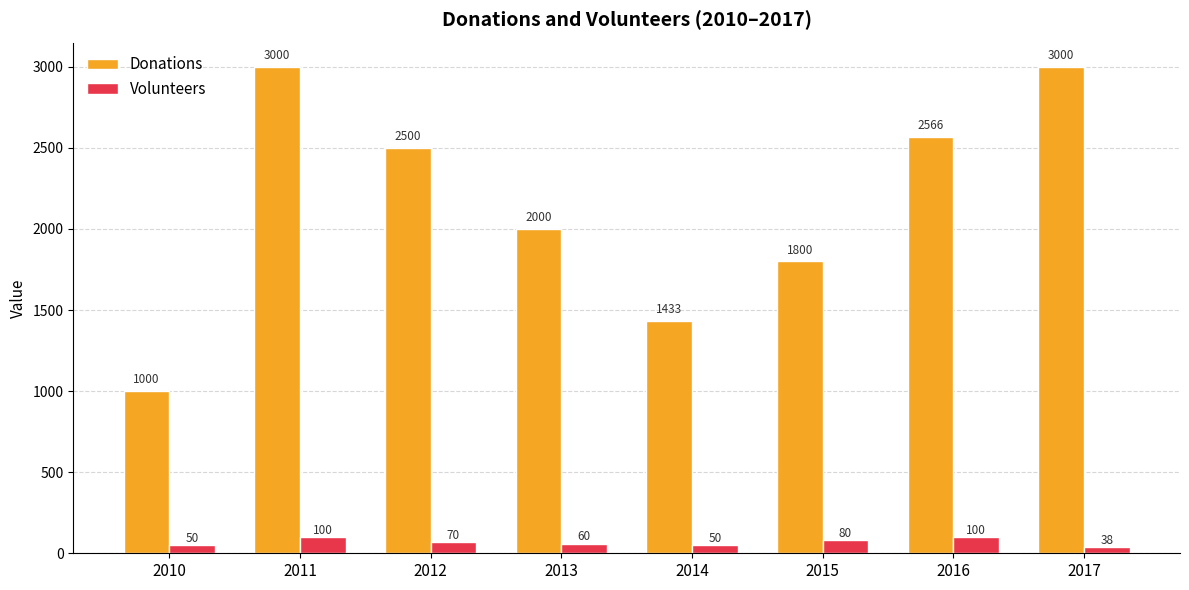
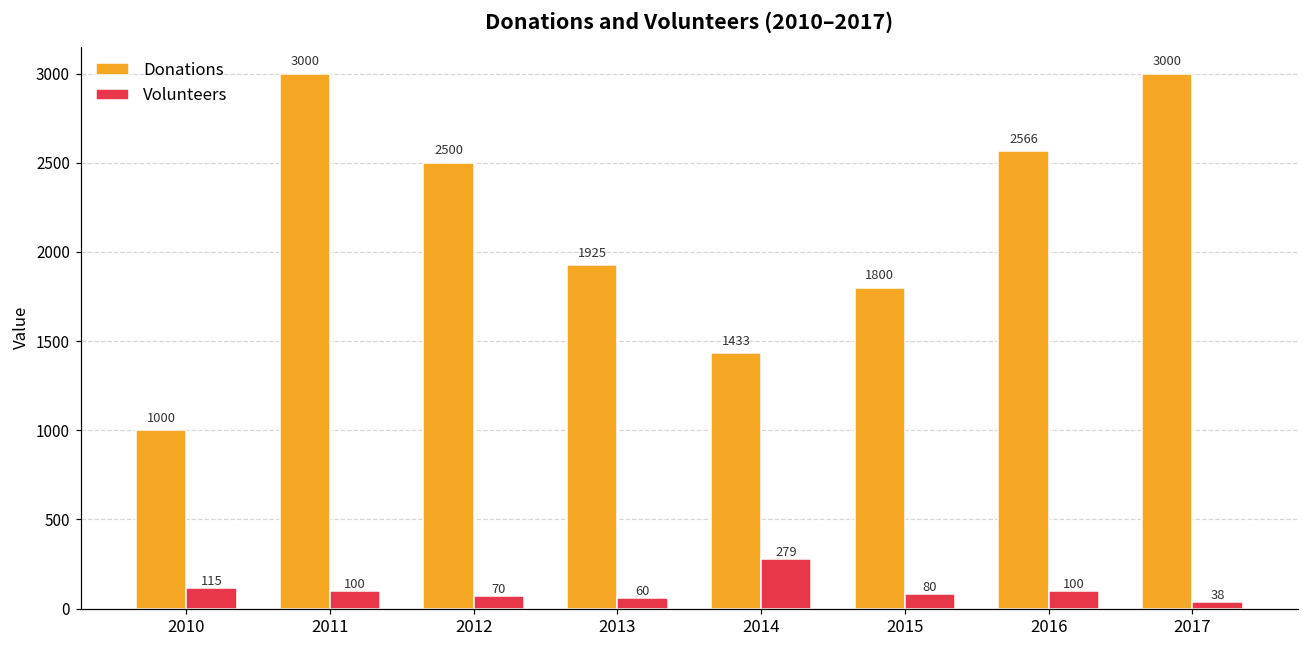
  {
    "Donations": {
      "2010": 1000,
      "2011": 3000,
      "2012": 2500,
-     "2013": 2000,
+     "2013": 1925,
      "2014": 1433,
      "2015": 1800,
      "2016": 2566,
      "2017": 3000
    },
    "Volunteers": {
-     "2010": 50,
+     "2010": 115,
      "2011": 100,
      "2012": 70,
      "2013": 60,
-     "2014": 50,
+     "2014": 279,
      "2015": 80,
      "2016": 100,
      "2017": 38
    }
  }
